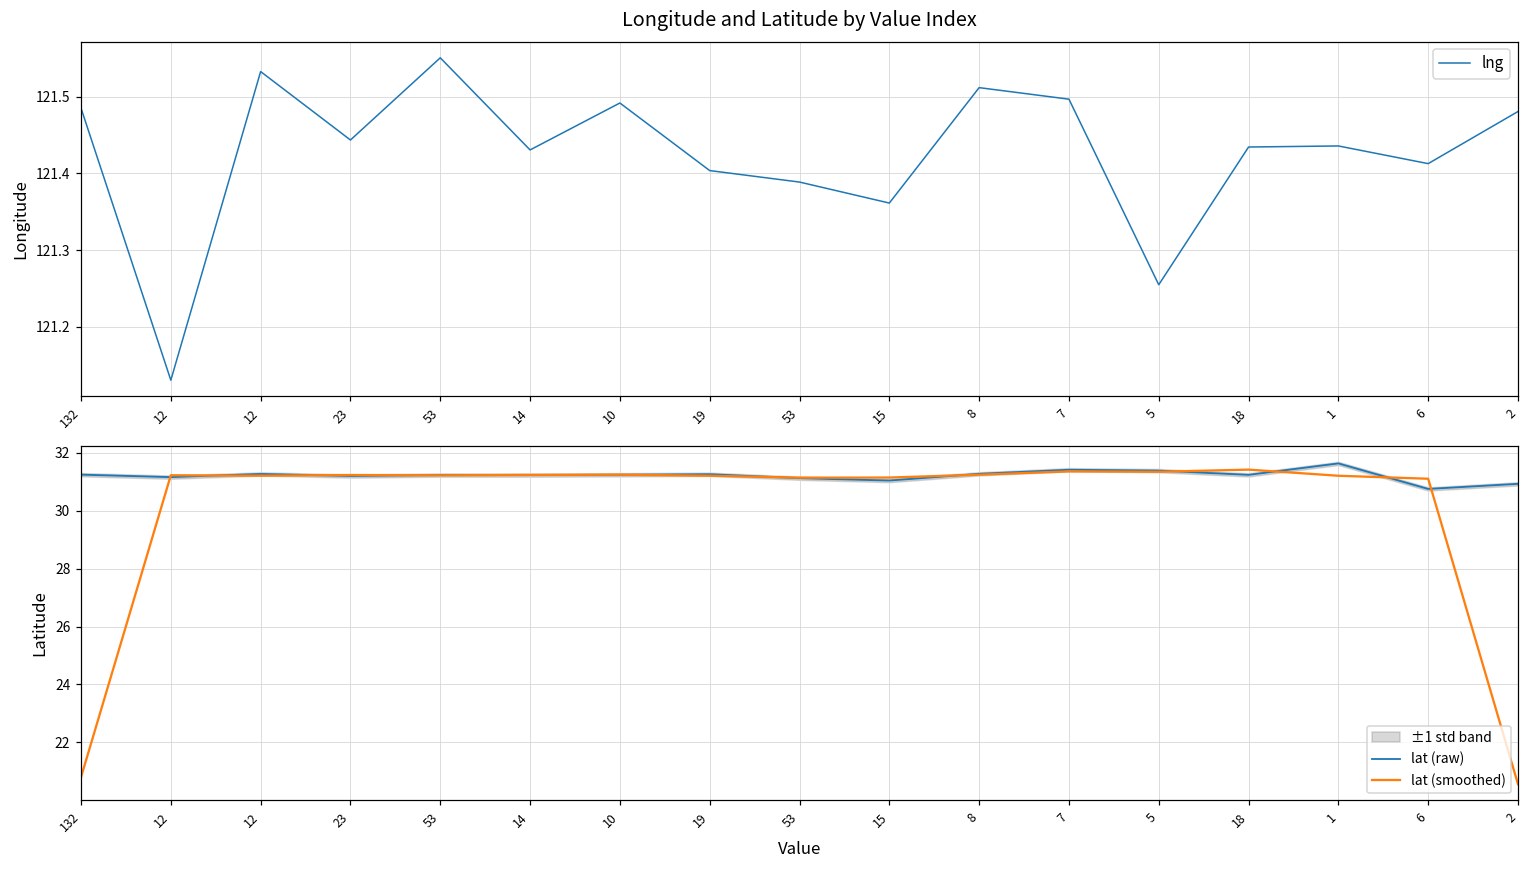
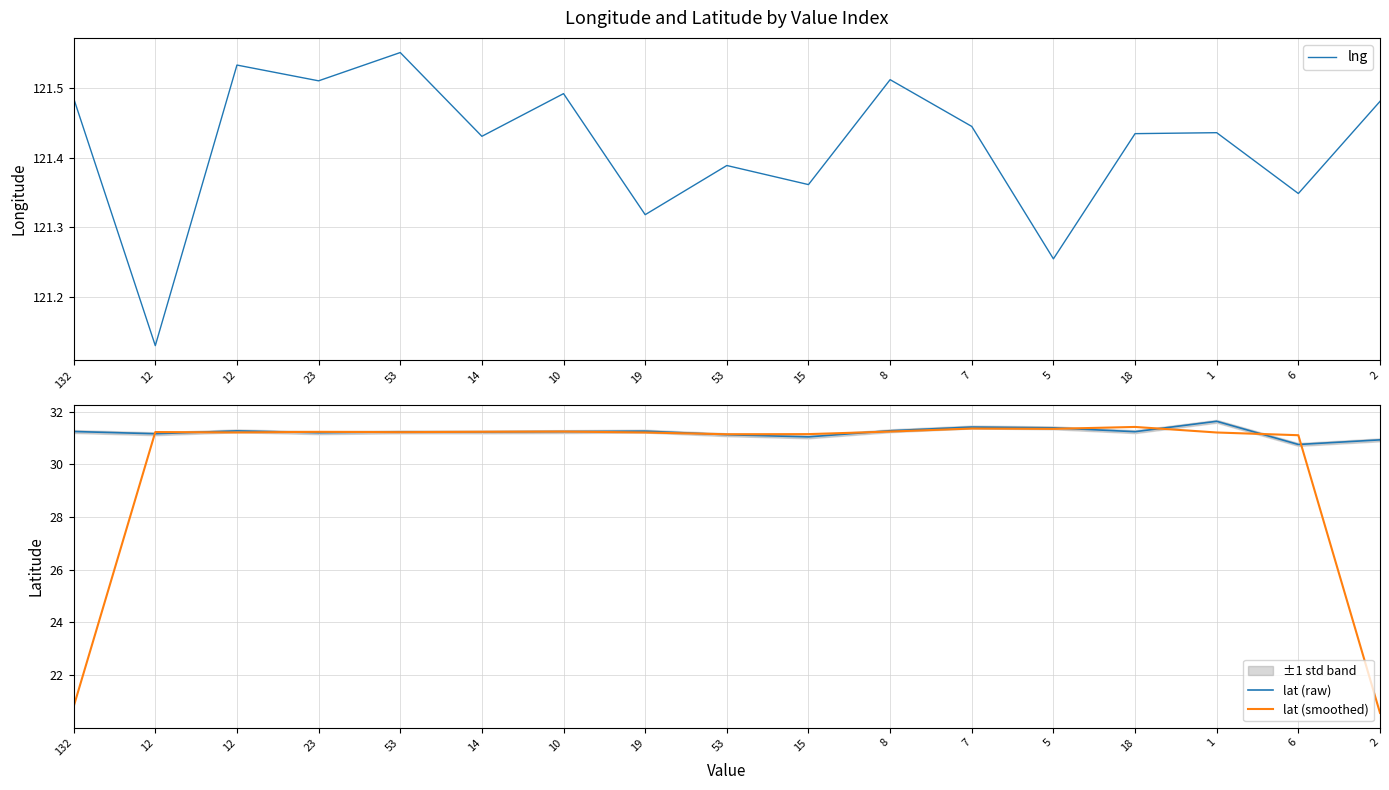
  {
    "Longitude and Latitude by Value Index": {
      "132": 121.48,
-     "23": 121.44,
+     "23": 121.51,
      "14": 121.43,
      "10": 121.49,
-     "19": 121.40,
+     "19": 121.32,
      "15": 121.36,
      "8": 121.51,
-     "7": 121.50,
+     "7": 121.44,
      "5": 121.25,
      "18": 121.43,
      "1": 121.44,
-     "6": 121.41,
+     "6": 121.35,
      "2": 121.48
    }
  }
